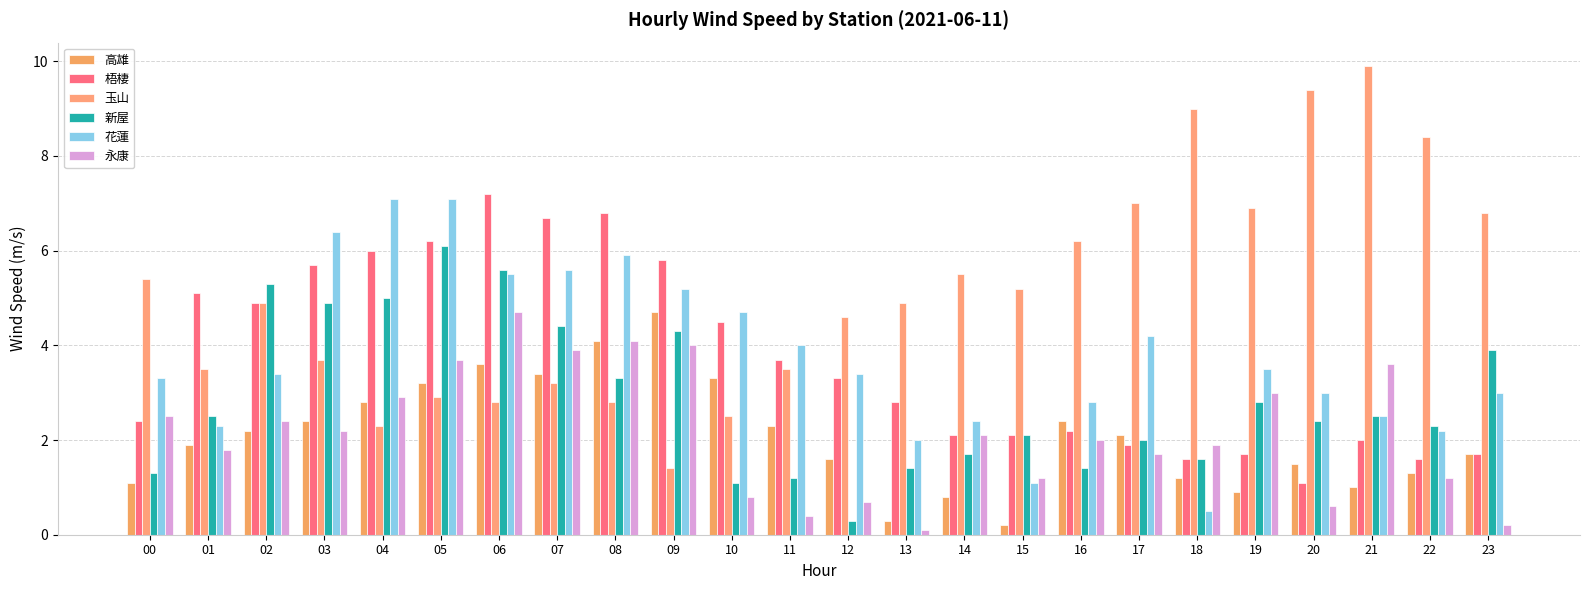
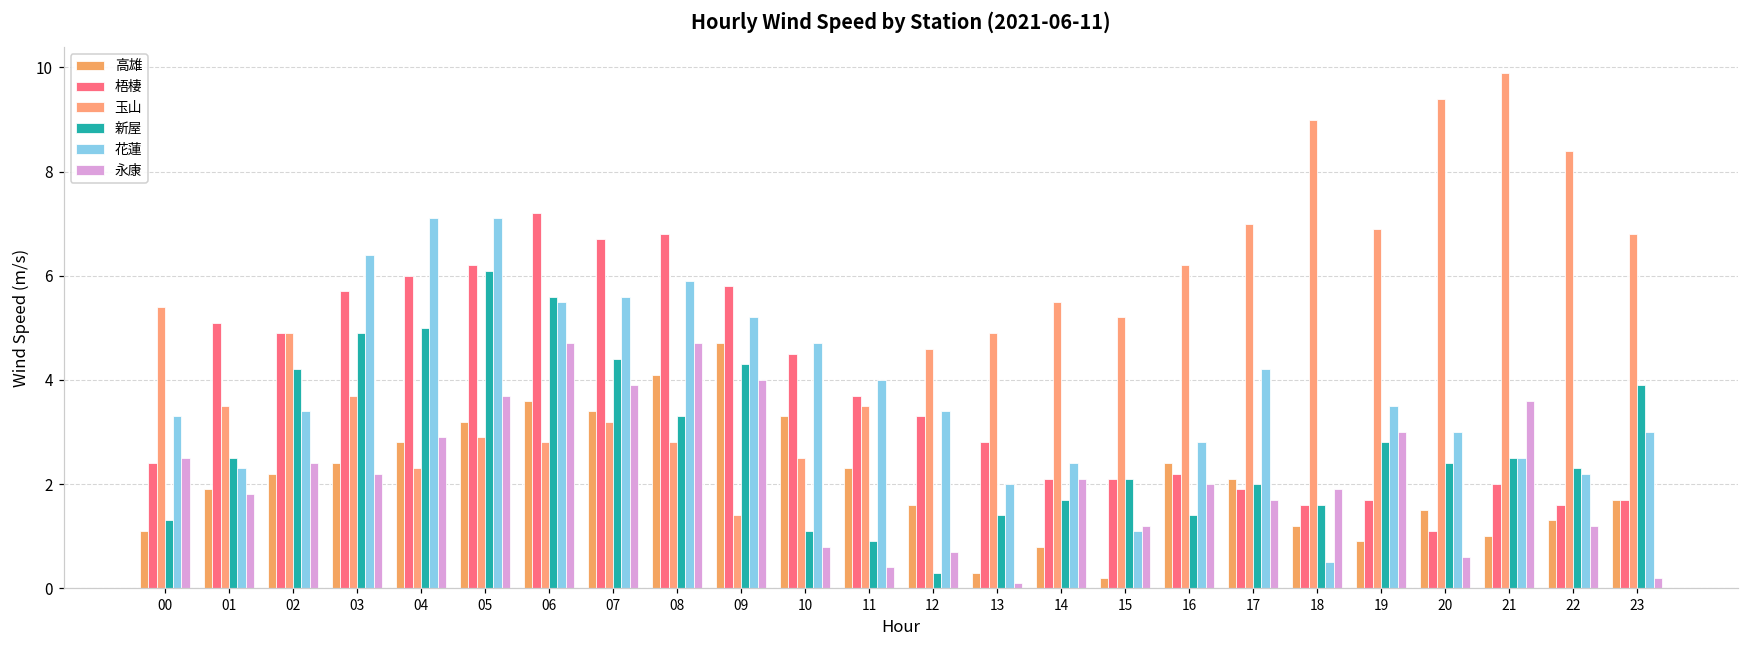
  {
    "新屋": {
      "00": 1.3,
      "01": 2.5,
-     "02": 5.3,
+     "02": 4.2,
      "03": 4.9,
      "04": 5.0,
      "05": 6.1,
      "06": 5.6,
      "07": 4.4,
      "08": 3.3,
      "09": 4.3,
      "10": 1.1,
-     "11": 1.2,
+     "11": 0.9,
      "12": 0.3,
      "13": 1.4,
      "14": 1.7,
      "15": 2.1,
      "16": 1.4,
      "17": 2.0,
      "18": 1.6,
      "19": 2.8,
      "20": 2.4,
      "21": 2.5,
      "22": 2.3,
      "23": 3.9
    },
    "花蓮": {
      "00": 3.3,
      "01": 2.3,
      "02": 3.4,
      "03": 6.4,
      "04": 7.1,
      "05": 7.1,
      "06": 5.5,
      "07": 5.6,
      "08": 5.9,
      "09": 5.2,
      "10": 4.7,
      "11": 4.0,
      "12": 3.4,
      "13": 2.0,
      "14": 2.4,
      "15": 1.1,
      "16": 2.8,
      "17": 4.2,
      "18": 0.5,
      "19": 3.5,
      "20": 3.0,
      "21": 2.5,
      "22": 2.2,
      "23": 3.0
    },
    "永康": {
      "00": 2.5,
      "01": 1.8,
      "02": 2.4,
      "03": 2.2,
      "04": 2.9,
      "05": 3.7,
      "06": 4.7,
      "07": 3.9,
-     "08": 4.1,
+     "08": 4.7,
      "09": 4.0,
      "10": 0.8,
      "11": 0.4,
      "12": 0.7,
      "13": 0.1,
      "14": 2.1,
      "15": 1.2,
      "16": 2.0,
      "17": 1.7,
      "18": 1.9,
      "19": 3.0,
      "20": 0.6,
      "21": 3.6,
      "22": 1.2,
      "23": 0.2
    }
  }
